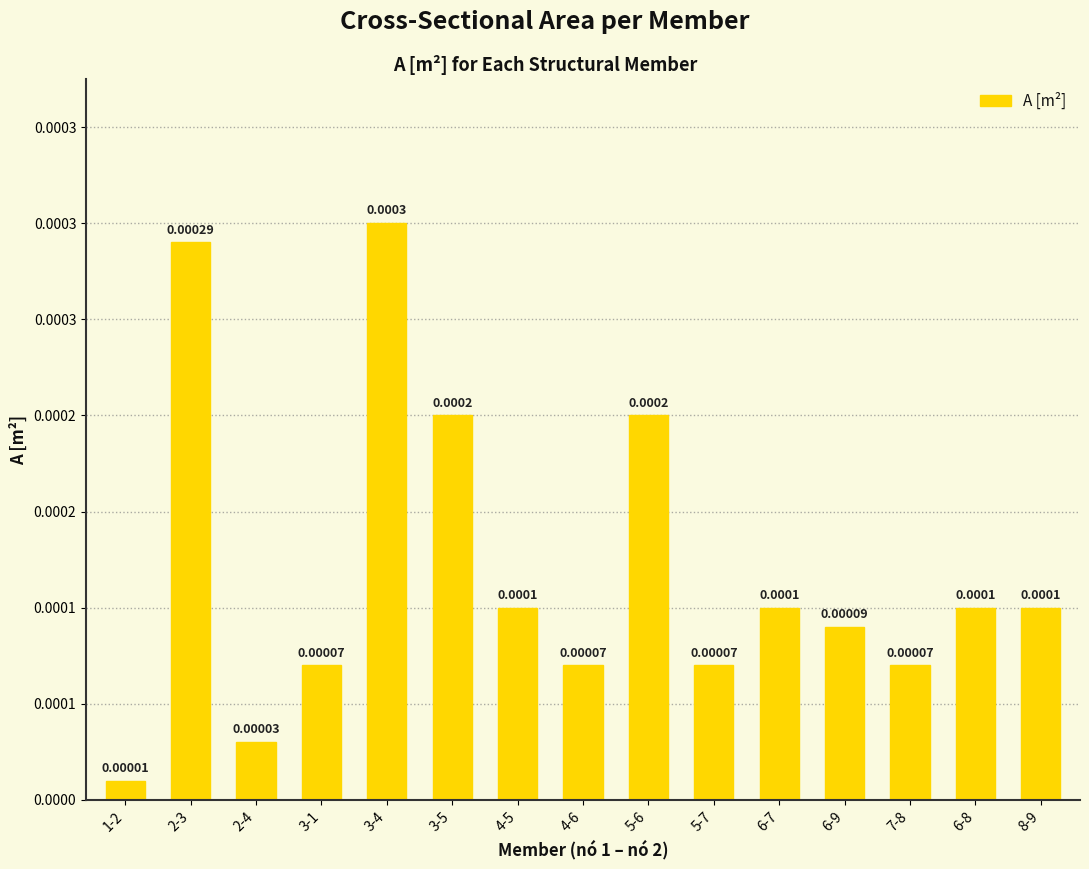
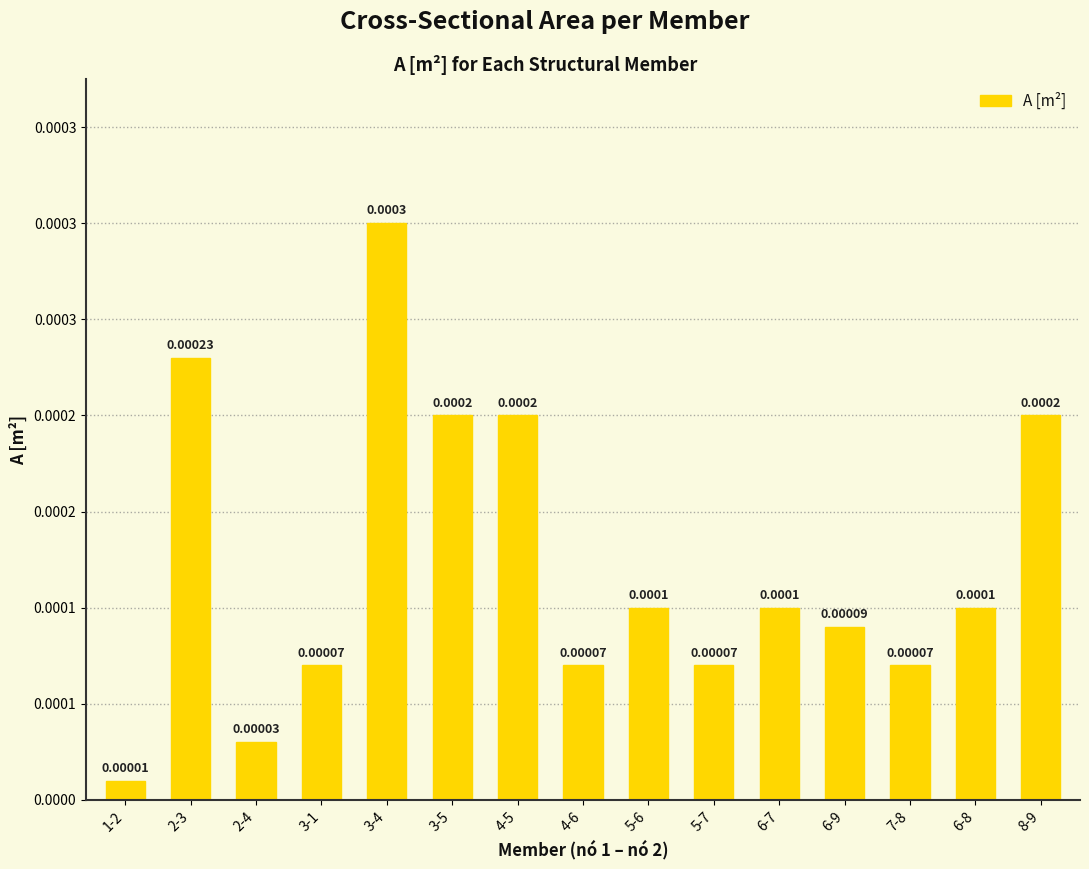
  {
    "1-2": 0.00001,
-   "2-3": 0.00029,
+   "2-3": 0.00023,
    "2-4": 0.00003,
    "3-1": 0.00007,
    "3-4": 0.0003,
    "3-5": 0.0002,
-   "4-5": 0.0001,
+   "4-5": 0.0002,
    "4-6": 0.00007,
-   "5-6": 0.0002,
+   "5-6": 0.0001,
    "5-7": 0.00007,
    "6-7": 0.0001,
    "6-9": 0.00009,
    "7-8": 0.00007,
    "6-8": 0.0001,
-   "8-9": 0.0001
+   "8-9": 0.0002
  }
